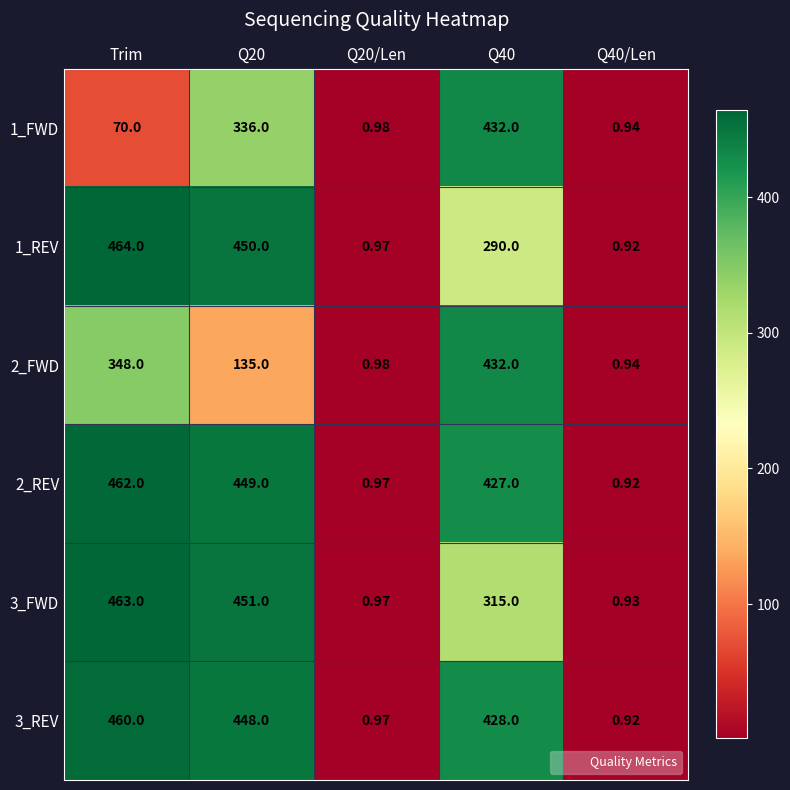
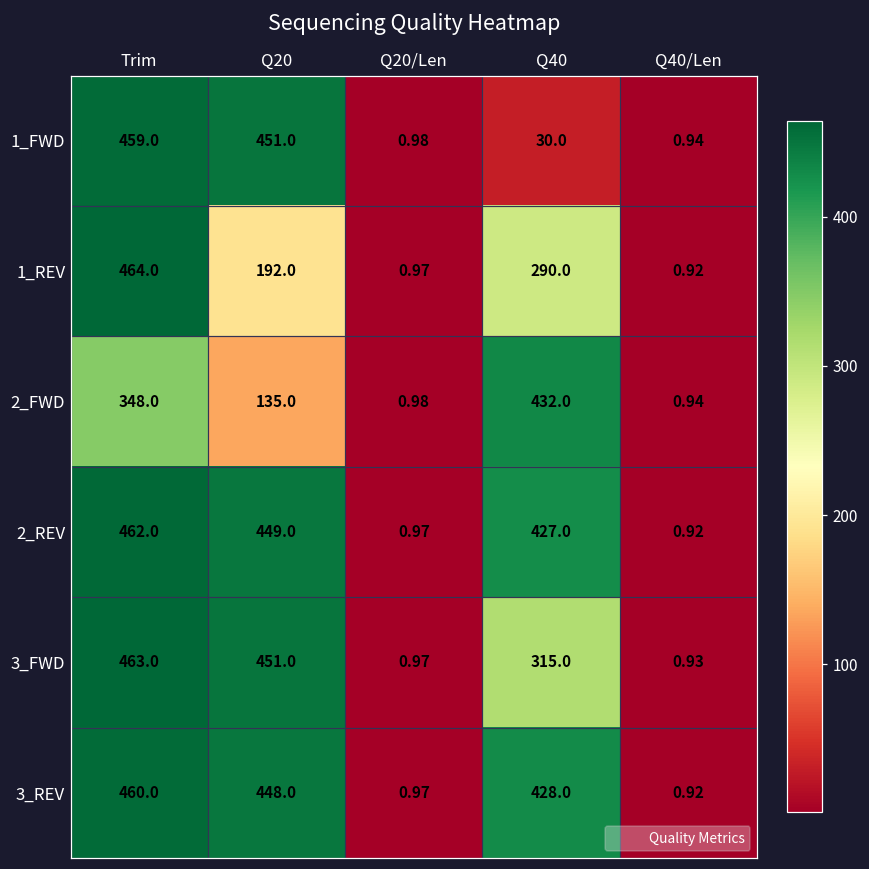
  {
    "1_FWD": {
-     "Trim": 70.0,
-     "Q20": 336.0,
+     "Trim": 459.0,
+     "Q20": 451.0,
      "Q20/Len": 0.98,
-     "Q40": 432.0,
+     "Q40": 30.0,
      "Q40/Len": 0.94
    },
    "1_REV": {
      "Trim": 464.0,
-     "Q20": 450.0,
+     "Q20": 192.0,
      "Q20/Len": 0.97,
      "Q40": 290.0,
      "Q40/Len": 0.92
    },
    "2_FWD": {
      "Trim": 348.0,
      "Q20": 135.0,
      "Q20/Len": 0.98,
      "Q40": 432.0,
      "Q40/Len": 0.94
    },
    "2_REV": {
      "Trim": 462.0,
      "Q20": 449.0,
      "Q20/Len": 0.97,
      "Q40": 427.0,
      "Q40/Len": 0.92
    },
    "3_FWD": {
      "Trim": 463.0,
      "Q20": 451.0,
      "Q20/Len": 0.97,
      "Q40": 315.0,
      "Q40/Len": 0.93
    },
    "3_REV": {
      "Trim": 460.0,
      "Q20": 448.0,
      "Q20/Len": 0.97,
      "Q40": 428.0,
      "Q40/Len": 0.92
    }
  }
